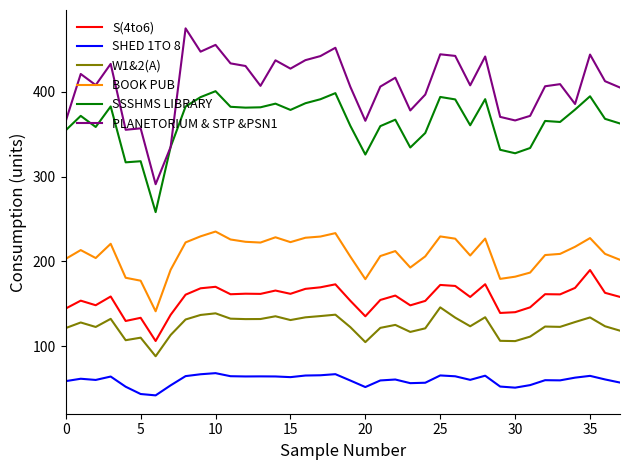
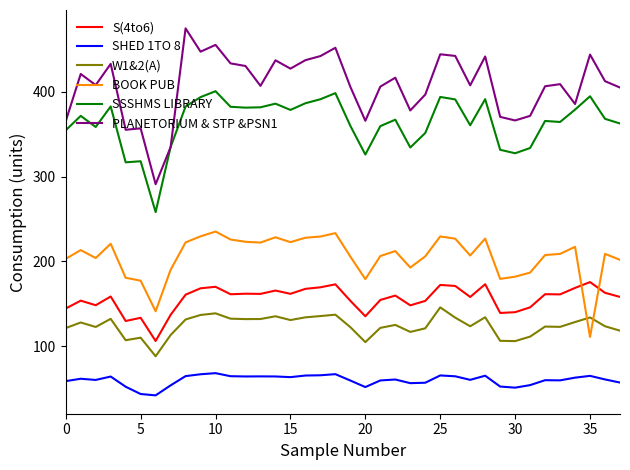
  {
    "S(4to6)": {
      "0": 140,
      "5": 130,
      "10": 170,
      "15": 160,
      "20": 140,
      "25": 170,
      "30": 140,
-     "35": 190
+     "35": 180
    },
    "SHED 1TO 8": {
      "0": 60,
      "5": 40,
      "10": 70,
      "15": 60,
      "20": 50,
      "25": 70,
      "30": 50,
      "35": 70
    },
    "W1&2(A)": {
      "0": 120,
      "5": 110,
      "10": 140,
      "15": 130,
      "20": 100,
      "25": 150,
      "30": 110,
      "35": 130
    },
    "BOOK PUB": {
      "0": 200,
      "5": 180,
      "10": 240,
      "15": 220,
      "20": 180,
      "25": 230,
      "30": 180,
-     "35": 230
+     "35": 110
    },
    "SSSHMS LIBRARY": {
      "0": 350,
      "5": 320,
      "10": 400,
      "15": 380,
      "20": 330,
      "25": 390,
      "30": 330,
      "35": 390
    },
    "PLANETORIUM & STP &PSN1": {
      "0": 370,
      "5": 360,
      "10": 460,
      "15": 430,
      "20": 370,
      "25": 440,
      "30": 370,
      "35": 440
    }
  }
